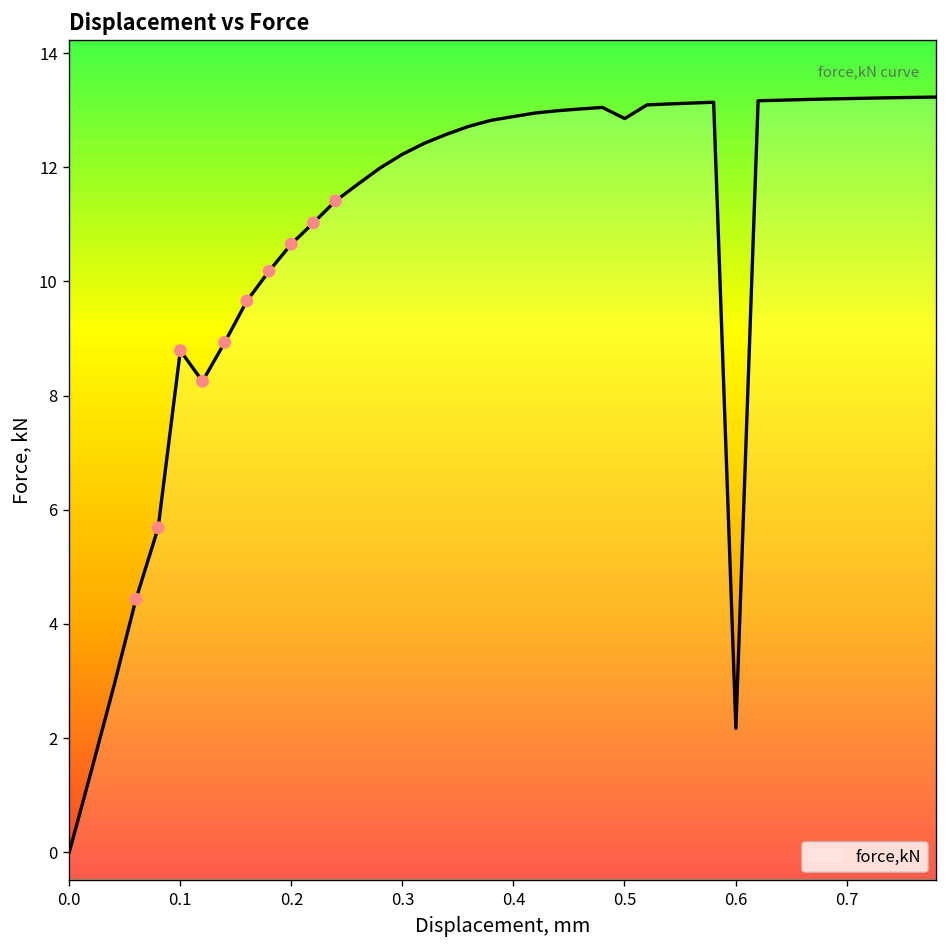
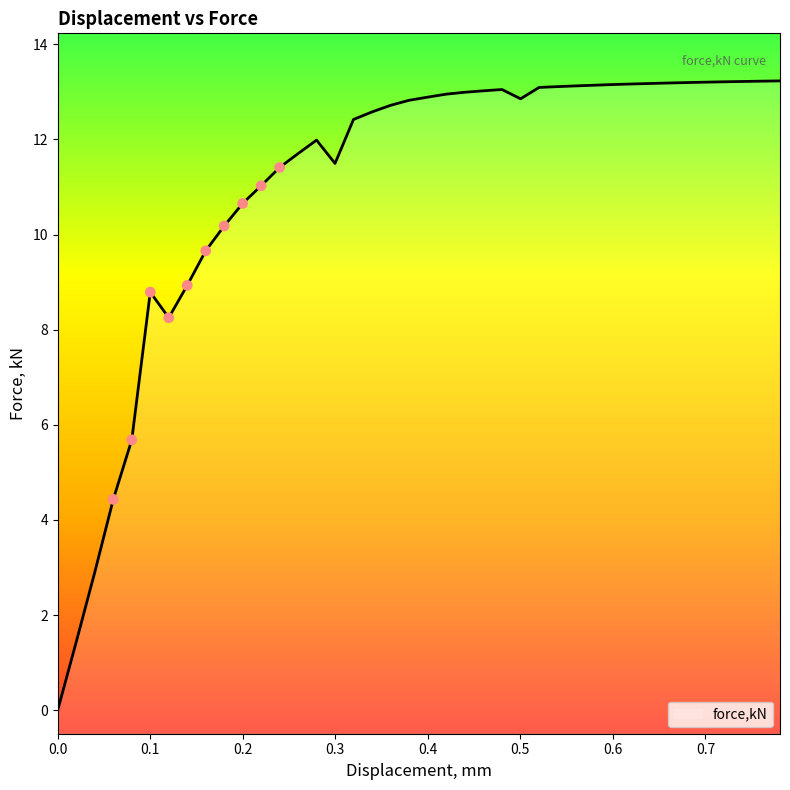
  {
    "force,kN": {
      "0.0": 0.0,
-     "0.3": 12.2,
+     "0.3": 11.5,
      "0.5": 12.9,
-     "0.6": 2.2
+     "0.6": 13.2
    }
  }
